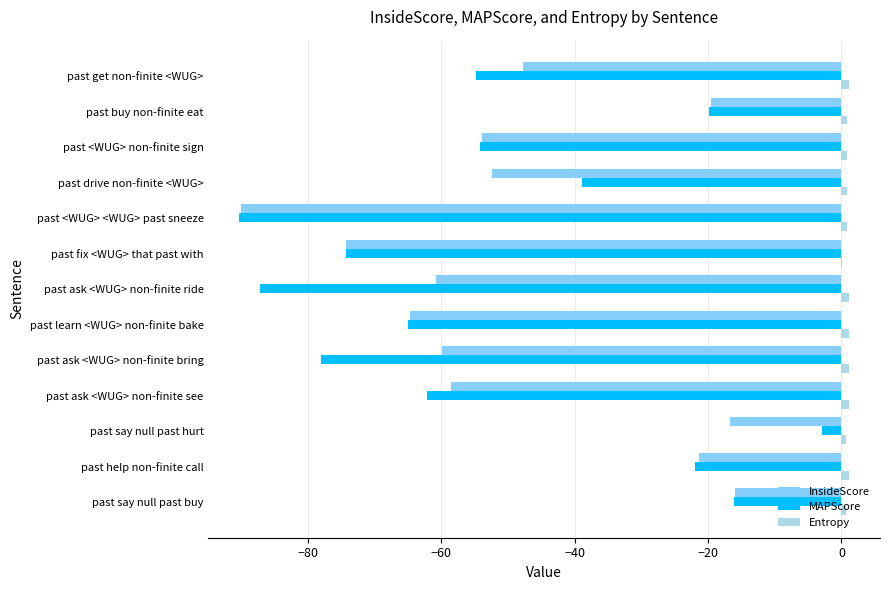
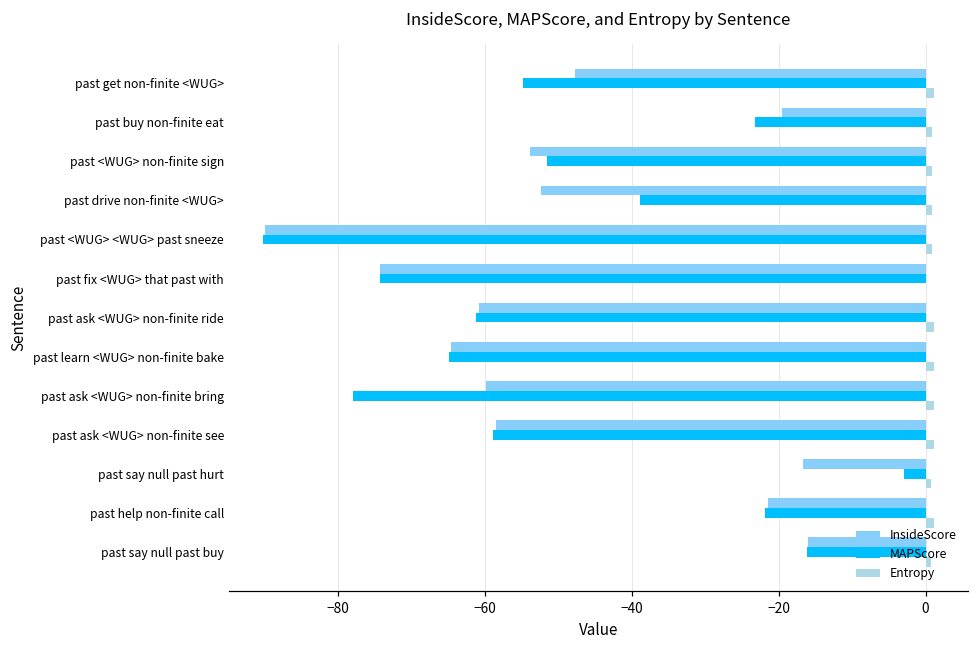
  {
    "MAPScore": {
      "past get non-finite <WUG>": -55,
-     "past buy non-finite eat": -20,
-     "past <WUG> non-finite sign": -54,
+     "past buy non-finite eat": -23,
+     "past <WUG> non-finite sign": -52,
      "past drive non-finite <WUG>": -39,
      "past <WUG> <WUG> past sneeze": -90,
      "past fix <WUG> that past with": -74,
-     "past ask <WUG> non-finite ride": -87,
+     "past ask <WUG> non-finite ride": -61,
      "past learn <WUG> non-finite bake": -65,
      "past ask <WUG> non-finite bring": -78,
-     "past ask <WUG> non-finite see": -62,
+     "past ask <WUG> non-finite see": -59,
      "past say null past hurt": -3,
      "past help non-finite call": -22,
      "past say null past buy": -16
    }
  }
